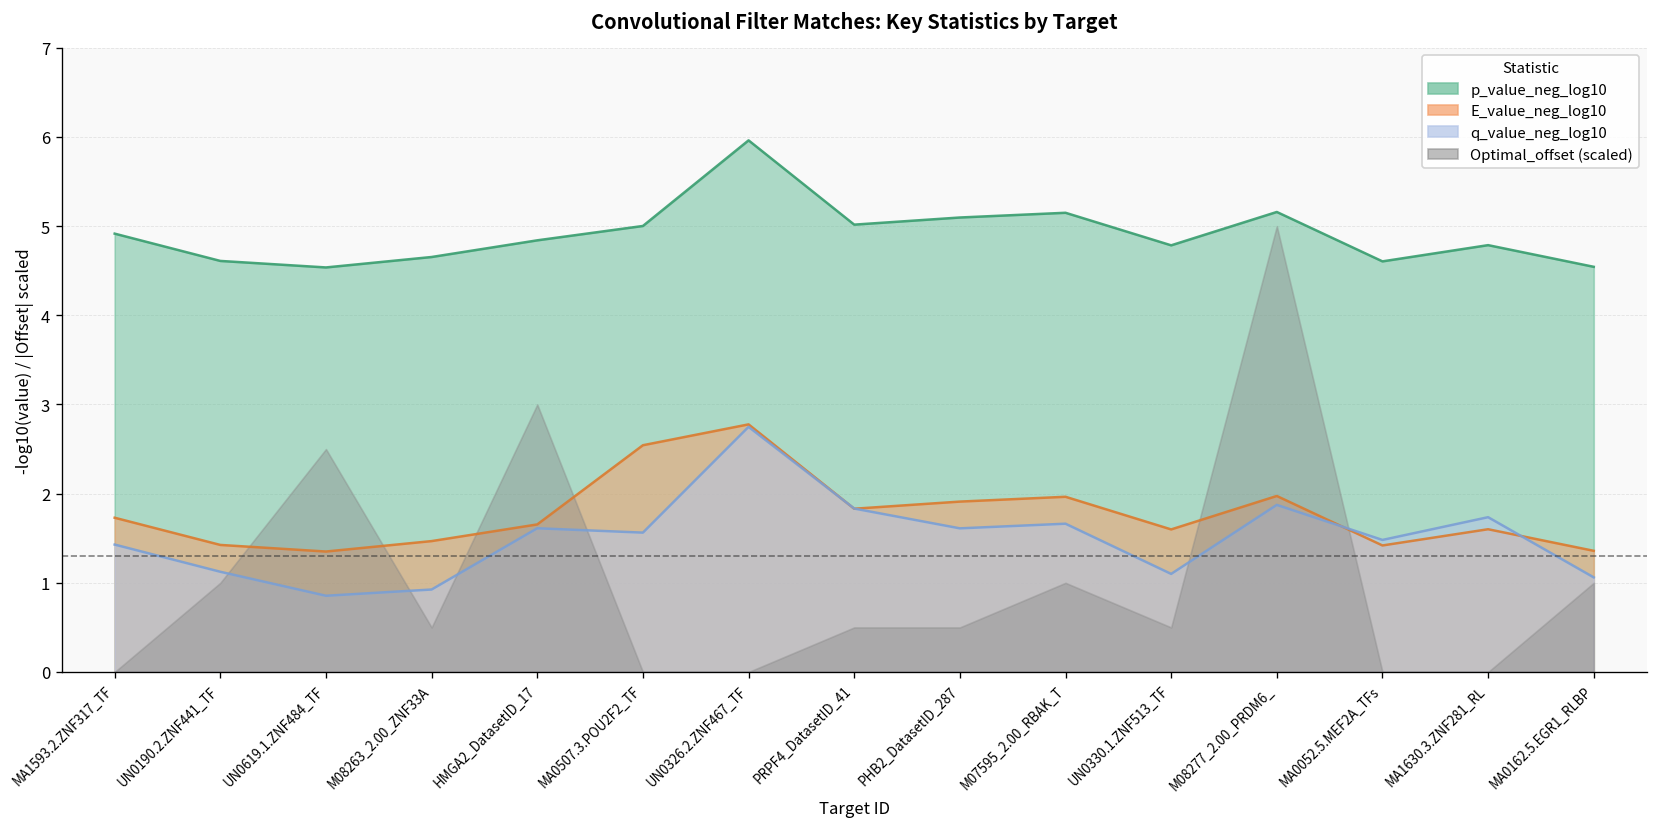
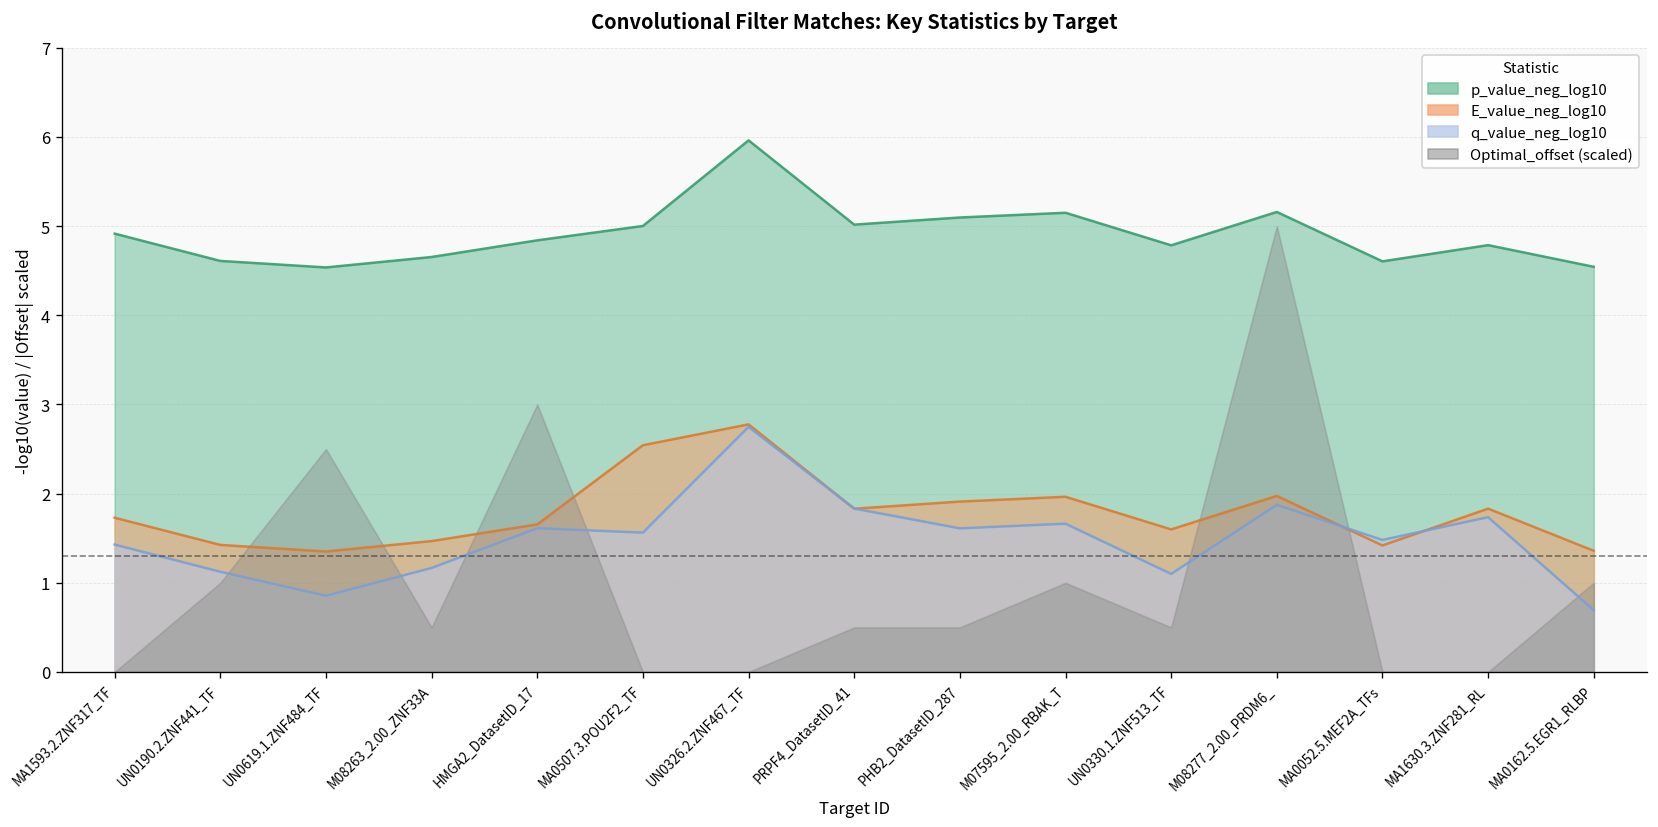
  {
    "E_value_neg_log10": {
      "MA1593.2.ZNF317_TF": 1.7,
      "UN0190.2.ZNF441_TF": 1.4,
      "UN0619.1.ZNF484_TF": 1.4,
      "M08263_2.00_ZNF33A": 1.5,
      "HMGA2_DatasetID_17": 1.7,
      "MA0507.3.POU2F2_TF": 2.5,
      "PHB2_DatasetID_287": 1.9,
      "M07595_2.00_RBAK_T": 2.0,
      "UN0330.1.ZNF513_TF": 1.6,
      "M08277_2.00_PRDM6_": 2.0,
      "MA0052.5.MEF2A_TFs": 1.4,
-     "MA1630.3.ZNF281_RL": 1.6,
+     "MA1630.3.ZNF281_RL": 1.8,
      "MA0162.5.EGR1_RLBP": 1.4
    },
    "q_value_neg_log10": {
      "MA1593.2.ZNF317_TF": 1.4,
      "UN0190.2.ZNF441_TF": 1.1,
      "UN0619.1.ZNF484_TF": 0.9,
-     "M08263_2.00_ZNF33A": 0.9,
+     "M08263_2.00_ZNF33A": 1.2,
      "HMGA2_DatasetID_17": 1.6,
      "MA0507.3.POU2F2_TF": 1.6,
      "PHB2_DatasetID_287": 1.6,
      "M07595_2.00_RBAK_T": 1.7,
      "UN0330.1.ZNF513_TF": 1.1,
      "M08277_2.00_PRDM6_": 1.9,
      "MA0052.5.MEF2A_TFs": 1.5,
      "MA1630.3.ZNF281_RL": 1.7,
-     "MA0162.5.EGR1_RLBP": 1.1
+     "MA0162.5.EGR1_RLBP": 0.7
    }
  }
